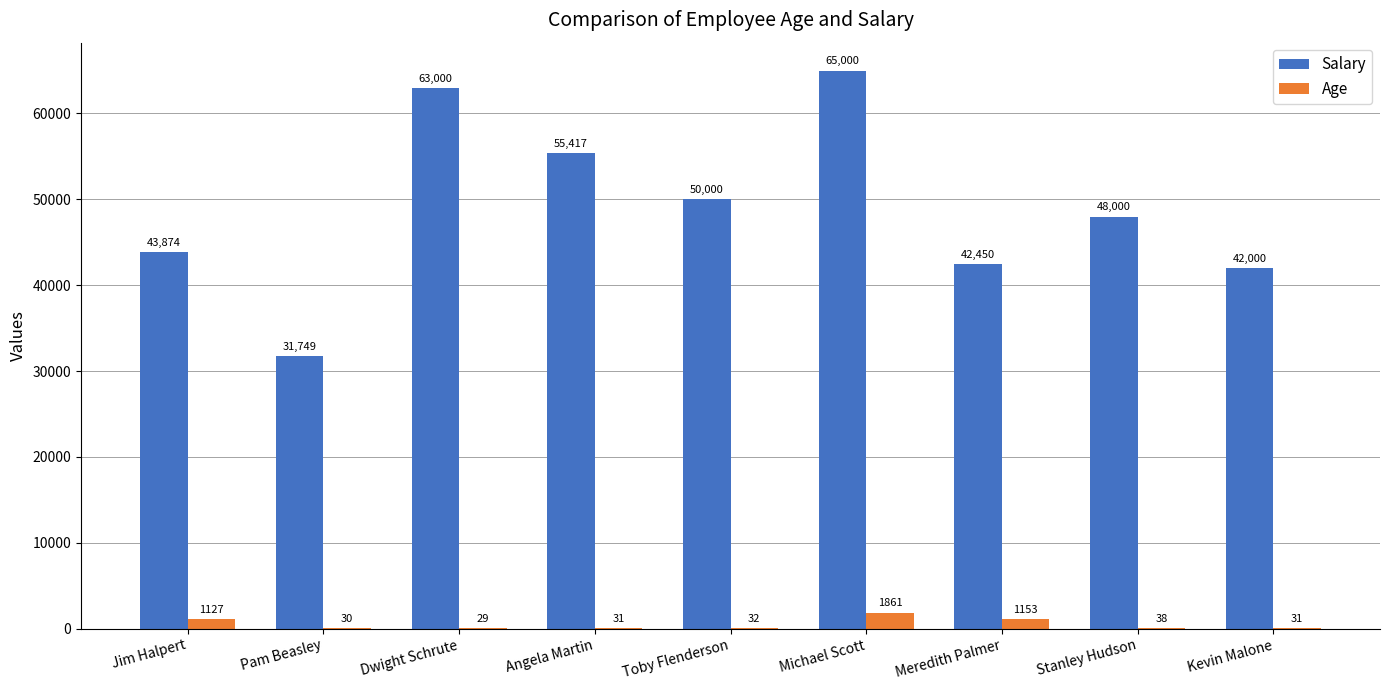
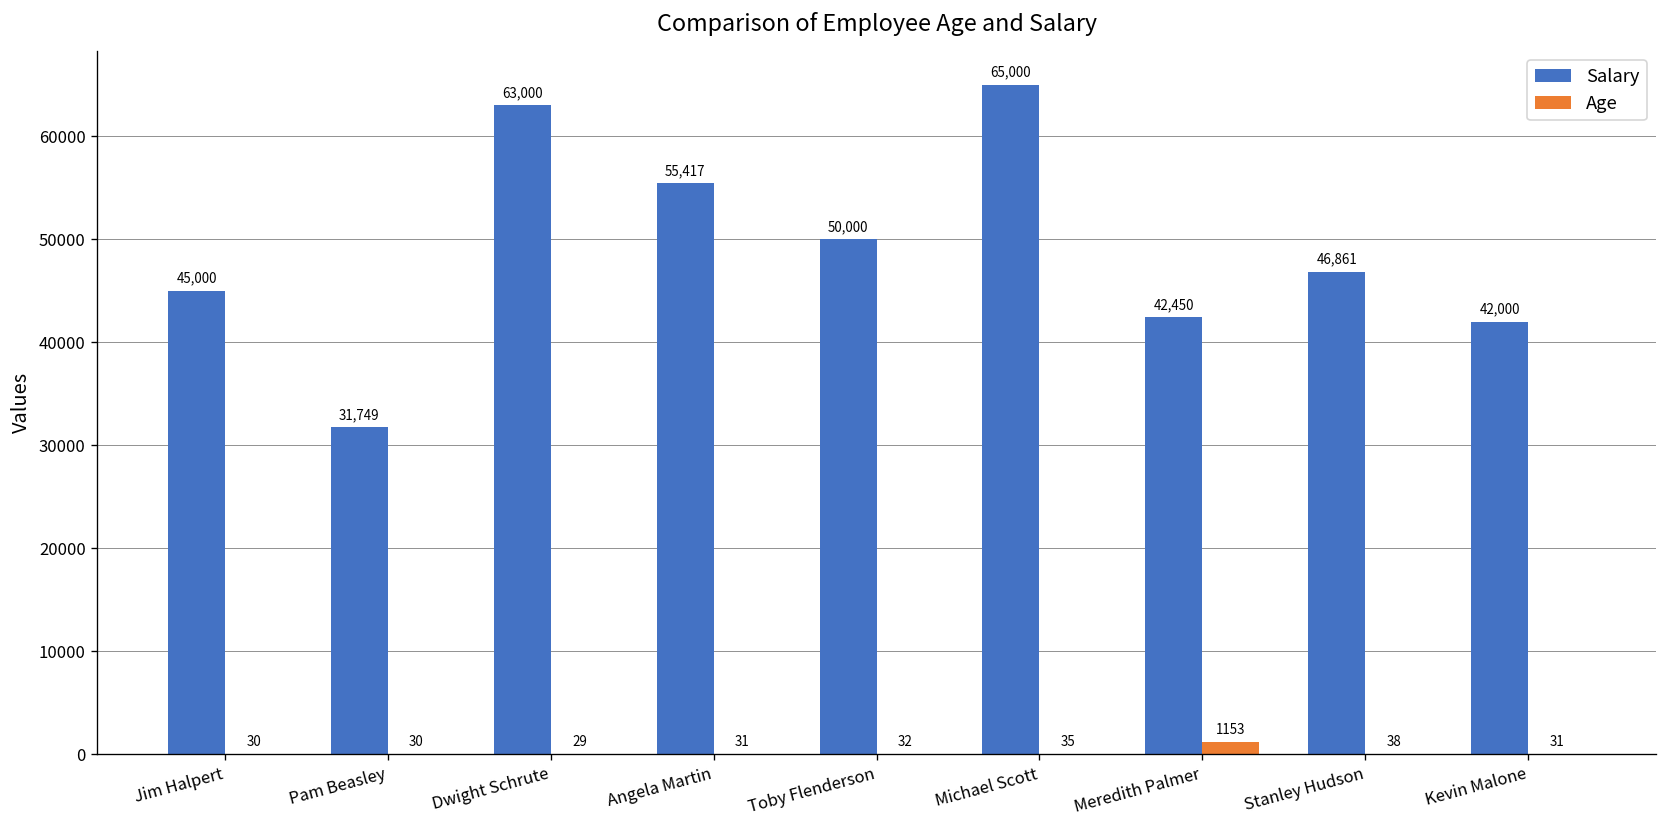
  {
    "Salary": {
-     "Jim Halpert": "43,874",
+     "Jim Halpert": "45,000",
      "Pam Beasley": "31,749",
      "Dwight Schrute": "63,000",
      "Angela Martin": "55,417",
      "Toby Flenderson": "50,000",
      "Michael Scott": "65,000",
      "Meredith Palmer": "42,450",
-     "Stanley Hudson": "48,000",
+     "Stanley Hudson": "46,861",
      "Kevin Malone": "42,000"
    },
    "Age": {
-     "Jim Halpert": "1127",
+     "Jim Halpert": "30",
      "Pam Beasley": "30",
      "Dwight Schrute": "29",
      "Angela Martin": "31",
      "Toby Flenderson": "32",
-     "Michael Scott": "1861",
+     "Michael Scott": "35",
      "Meredith Palmer": "1153",
      "Stanley Hudson": "38",
      "Kevin Malone": "31"
    }
  }
